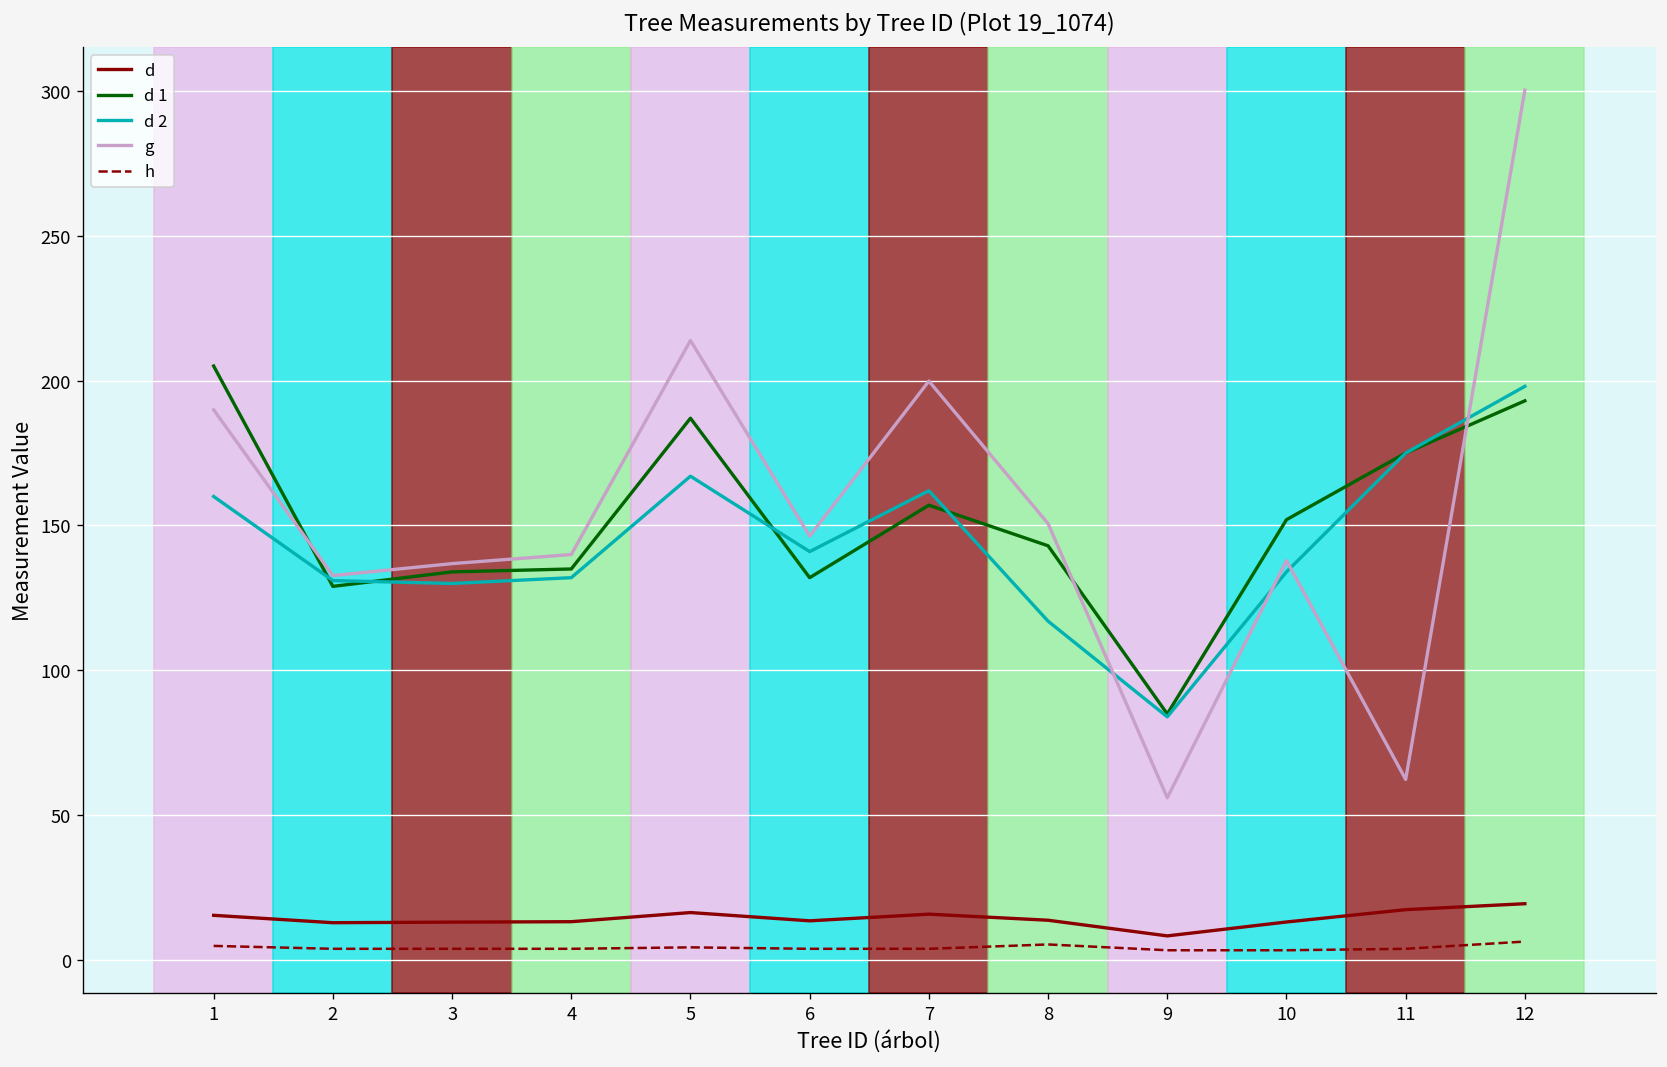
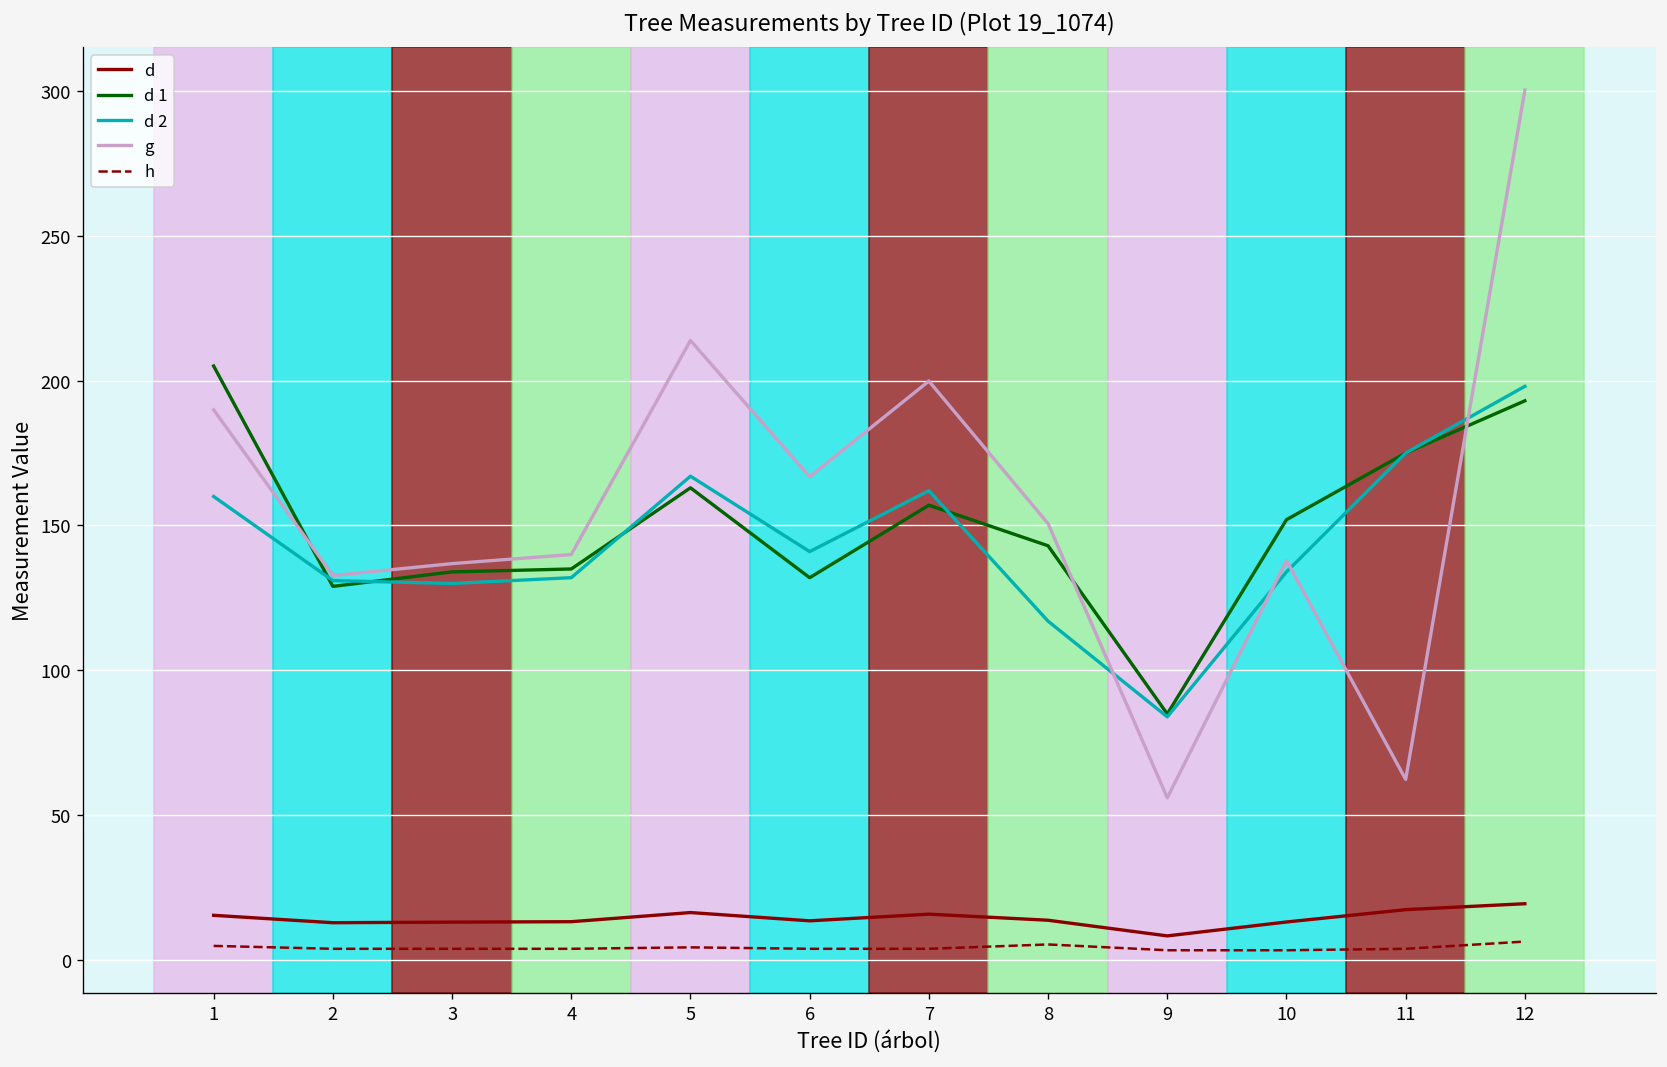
  {
    "d 1": {
      "1": 205,
      "2": 129,
      "3": 134,
      "4": 135,
-     "5": 187,
+     "5": 163,
      "6": 132,
      "7": 157,
      "8": 143,
      "10": 152,
      "12": 193
    },
    "d 2": {
      "1": 160,
      "2": 131,
      "3": 130,
      "4": 132,
      "5": 167,
      "6": 141,
      "7": 162,
      "8": 117,
      "10": 134,
      "12": 198
    },
    "g": {
      "1": 190,
      "2": 133,
      "3": 137,
      "4": 140,
      "5": 214,
-     "6": 146,
+     "6": 167,
      "7": 200,
      "8": 151,
      "9": 56,
      "10": 138,
      "11": 62,
      "12": 300
    }
  }
